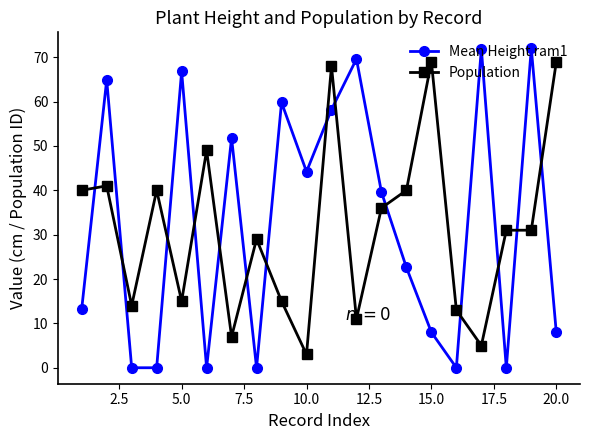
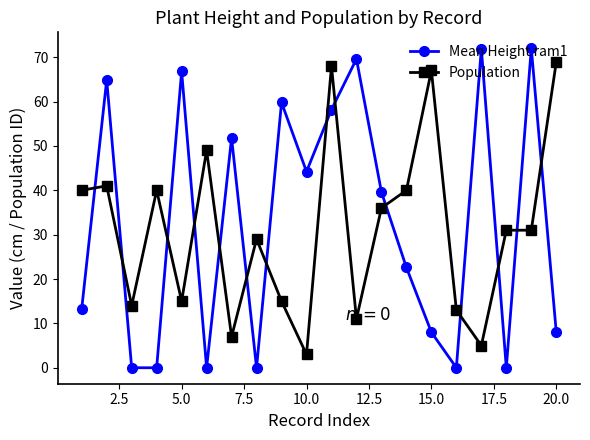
  {
    "Mean Height ram1": {
      "5.0": 67,
      "10.0": 44,
      "15.0": 8,
      "20.0": 8
    },
    "Population": {
      "5.0": 15,
      "10.0": 3,
-     "15.0": 69,
+     "15.0": 67,
      "20.0": 69
    }
  }
